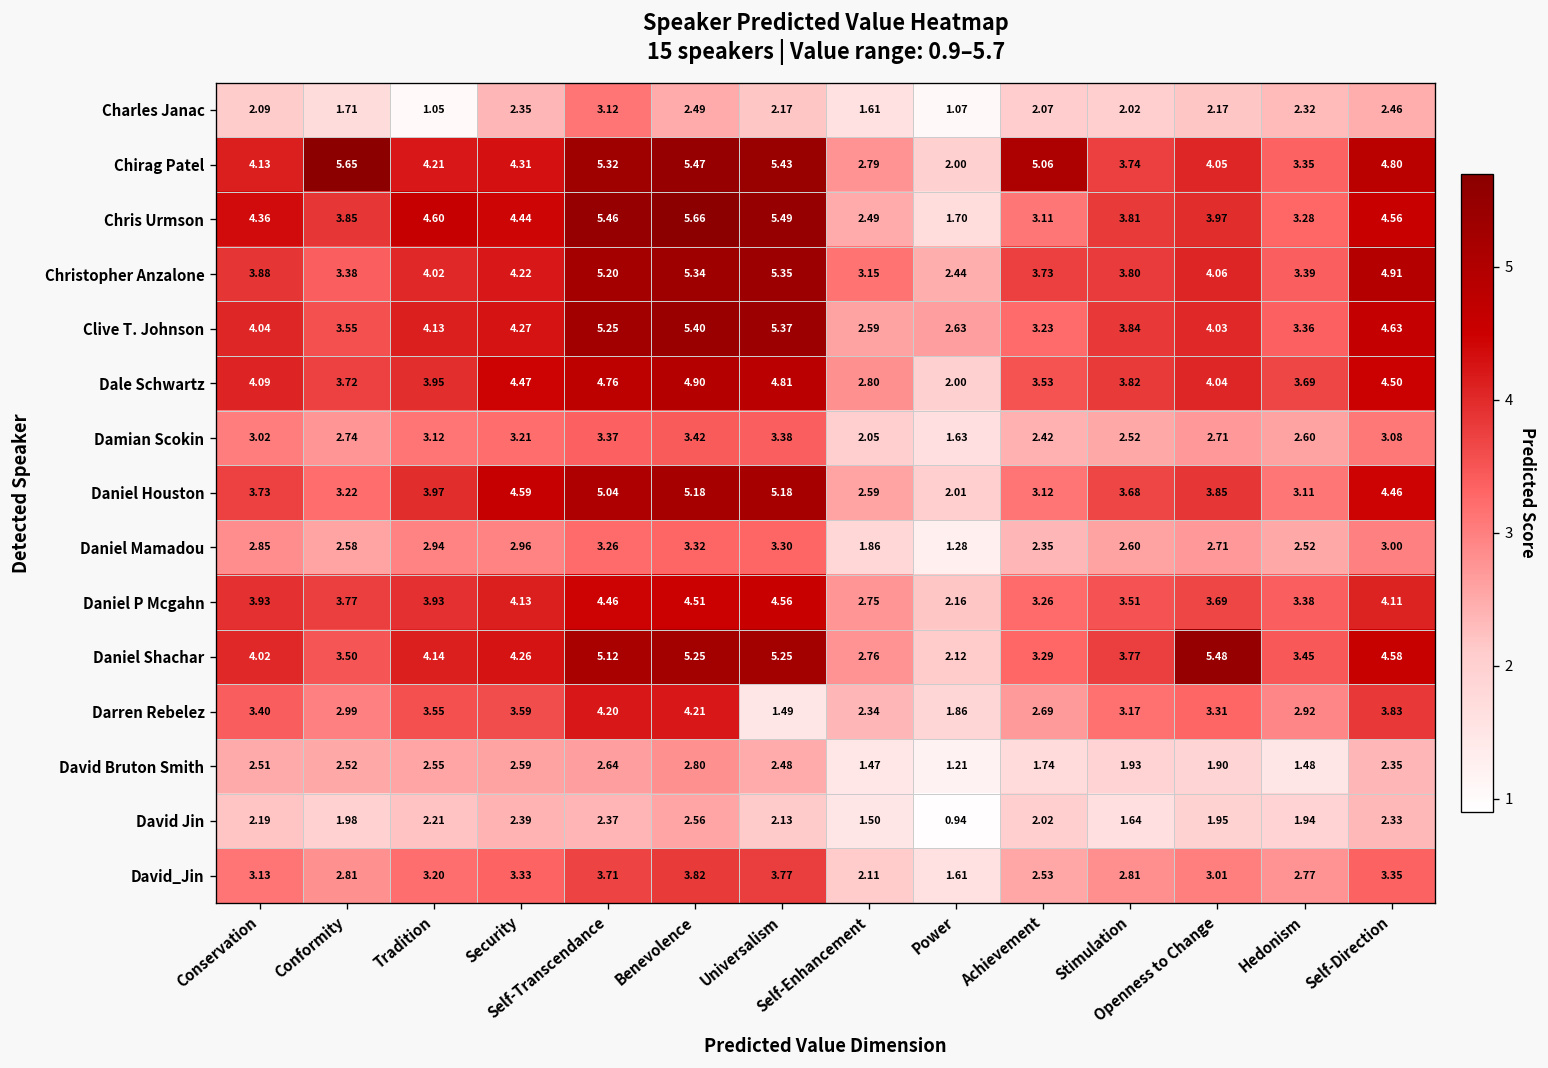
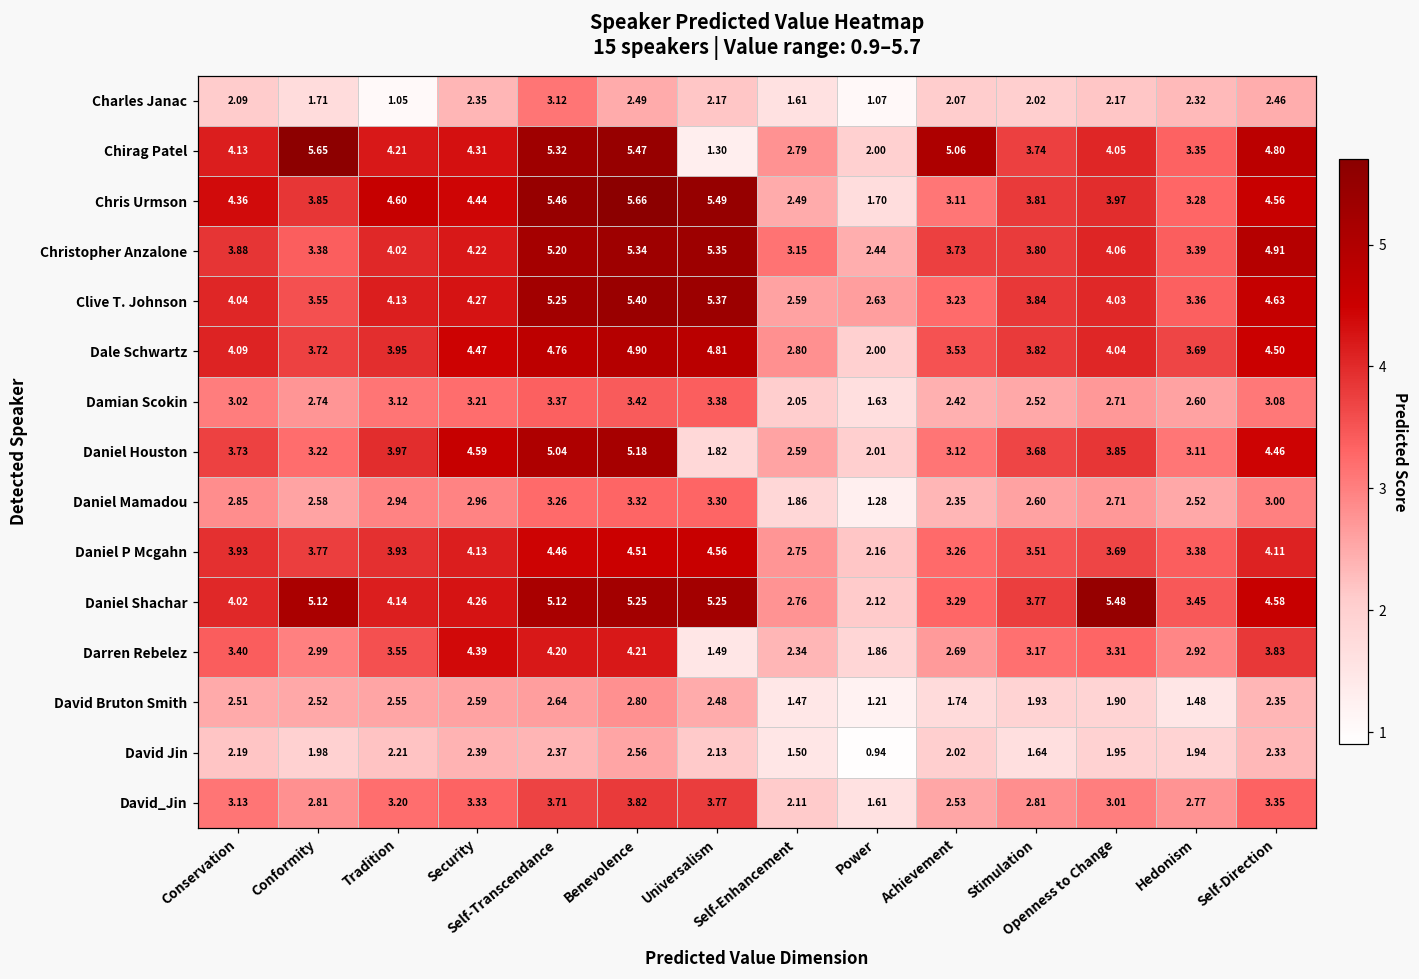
  {
    "Chirag Patel": {
      "Conservation": 4.13,
      "Conformity": 5.65,
      "Tradition": 4.21,
      "Security": 4.31,
      "Self-Transcendance": 5.32,
      "Benevolence": 5.47,
-     "Universalism": 5.43,
+     "Universalism": 1.30,
      "Self-Enhancement": 2.79,
      "Power": 2.00,
      "Achievement": 5.06,
      "Stimulation": 3.74,
      "Openness to Change": 4.05,
      "Hedonism": 3.35,
      "Self-Direction": 4.80
    },
    "Daniel Houston": {
      "Conservation": 3.73,
      "Conformity": 3.22,
      "Tradition": 3.97,
      "Security": 4.59,
      "Self-Transcendance": 5.04,
      "Benevolence": 5.18,
-     "Universalism": 5.18,
+     "Universalism": 1.82,
      "Self-Enhancement": 2.59,
      "Power": 2.01,
      "Achievement": 3.12,
      "Stimulation": 3.68,
      "Openness to Change": 3.85,
      "Hedonism": 3.11,
      "Self-Direction": 4.46
    },
    "Daniel Shachar": {
      "Conservation": 4.02,
-     "Conformity": 3.50,
+     "Conformity": 5.12,
      "Tradition": 4.14,
      "Security": 4.26,
      "Self-Transcendance": 5.12,
      "Benevolence": 5.25,
      "Universalism": 5.25,
      "Self-Enhancement": 2.76,
      "Power": 2.12,
      "Achievement": 3.29,
      "Stimulation": 3.77,
      "Openness to Change": 5.48,
      "Hedonism": 3.45,
      "Self-Direction": 4.58
    },
    "Darren Rebelez": {
      "Conservation": 3.40,
      "Conformity": 2.99,
      "Tradition": 3.55,
-     "Security": 3.59,
+     "Security": 4.39,
      "Self-Transcendance": 4.20,
      "Benevolence": 4.21,
      "Universalism": 1.49,
      "Self-Enhancement": 2.34,
      "Power": 1.86,
      "Achievement": 2.69,
      "Stimulation": 3.17,
      "Openness to Change": 3.31,
      "Hedonism": 2.92,
      "Self-Direction": 3.83
    }
  }
